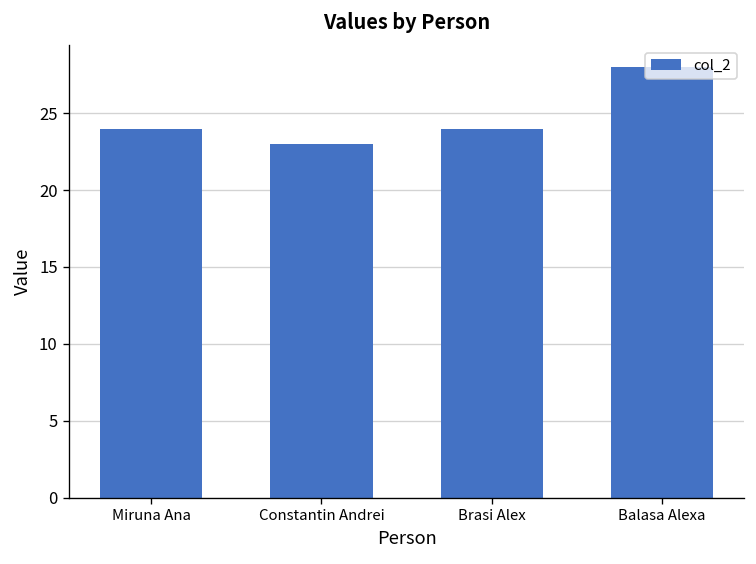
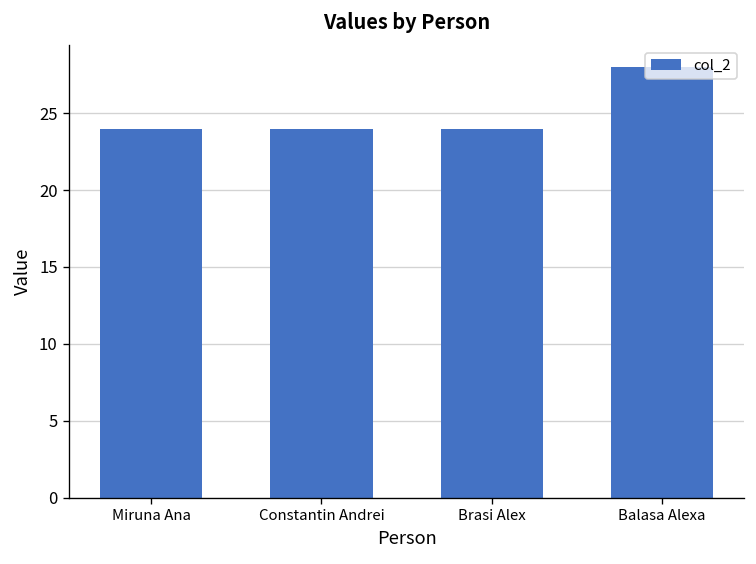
  {
    "Miruna Ana": 24,
-   "Constantin Andrei": 23,
+   "Constantin Andrei": 24,
    "Brasi Alex": 24
  }
